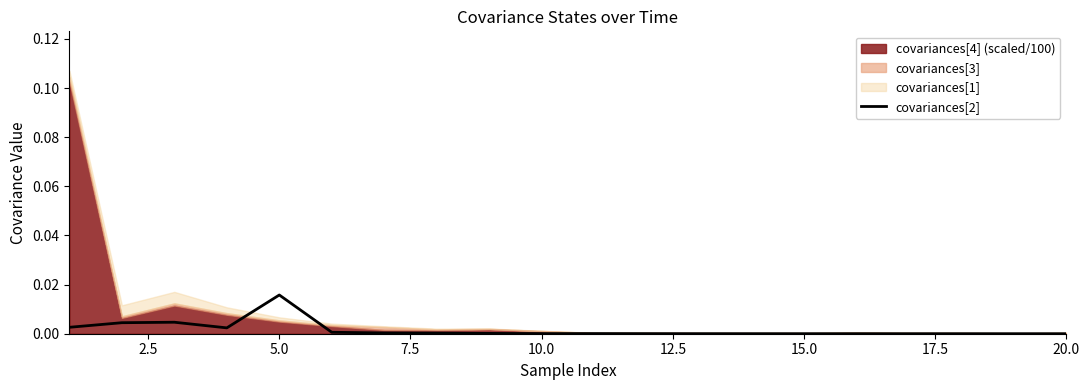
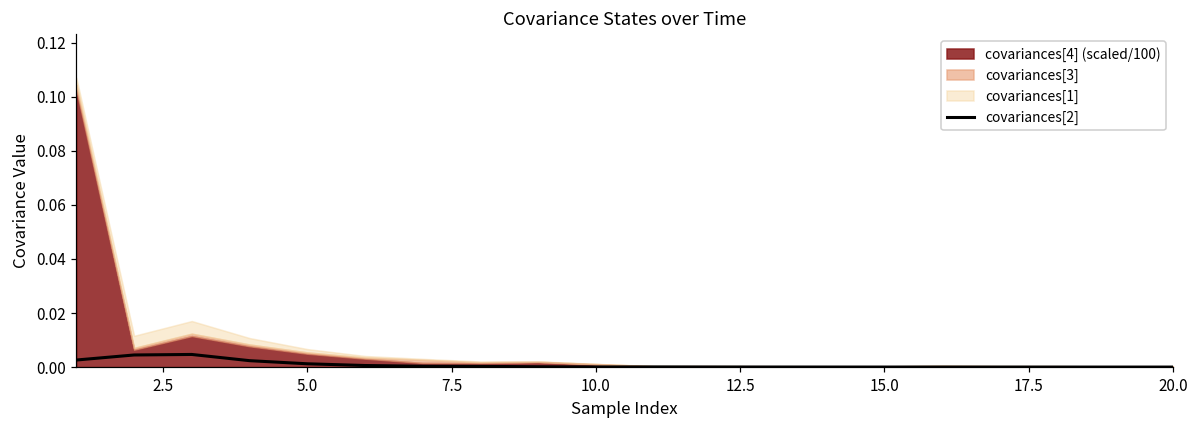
  {
    "covariances[2]": {
-     "5.0": 0.016
+     "5.0": 0.001
    },
    "covariances[1]": {
      "5.0": 0.001
    }
  }
